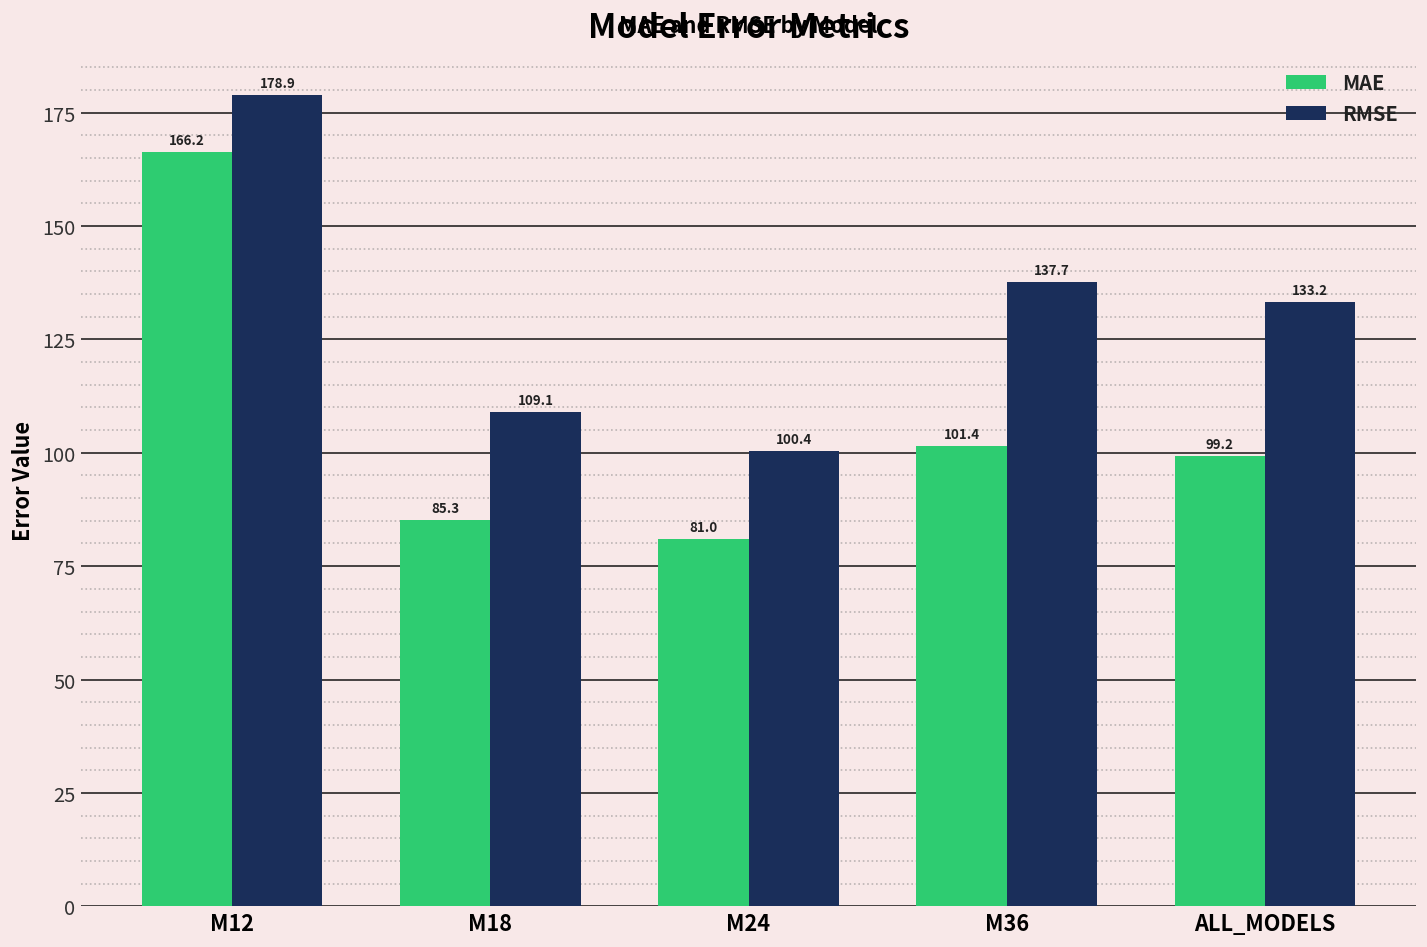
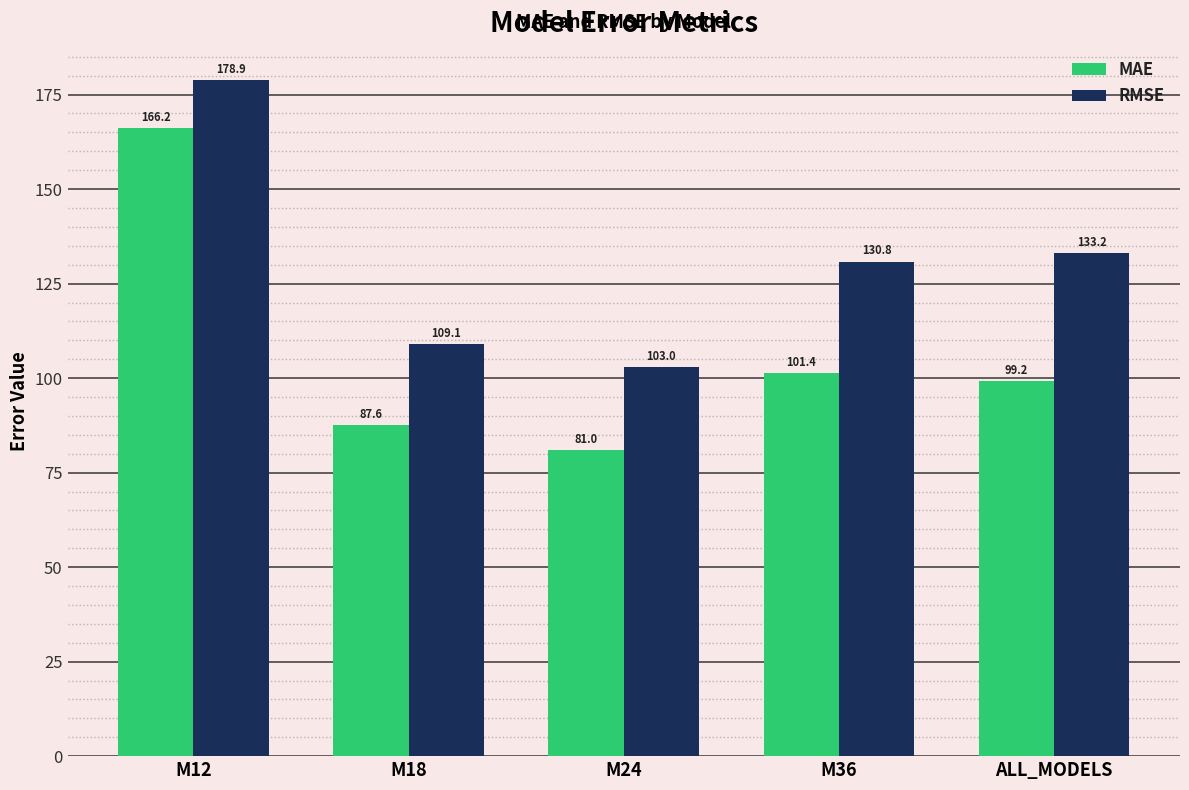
  {
    "MAE": {
      "M12": 166.2,
-     "M18": 85.3,
+     "M18": 87.6,
      "M24": 81.0,
      "M36": 101.4,
      "ALL_MODELS": 99.2
    },
    "RMSE": {
      "M12": 178.9,
      "M18": 109.1,
-     "M24": 100.4,
-     "M36": 137.7,
+     "M24": 103.0,
+     "M36": 130.8,
      "ALL_MODELS": 133.2
    }
  }
